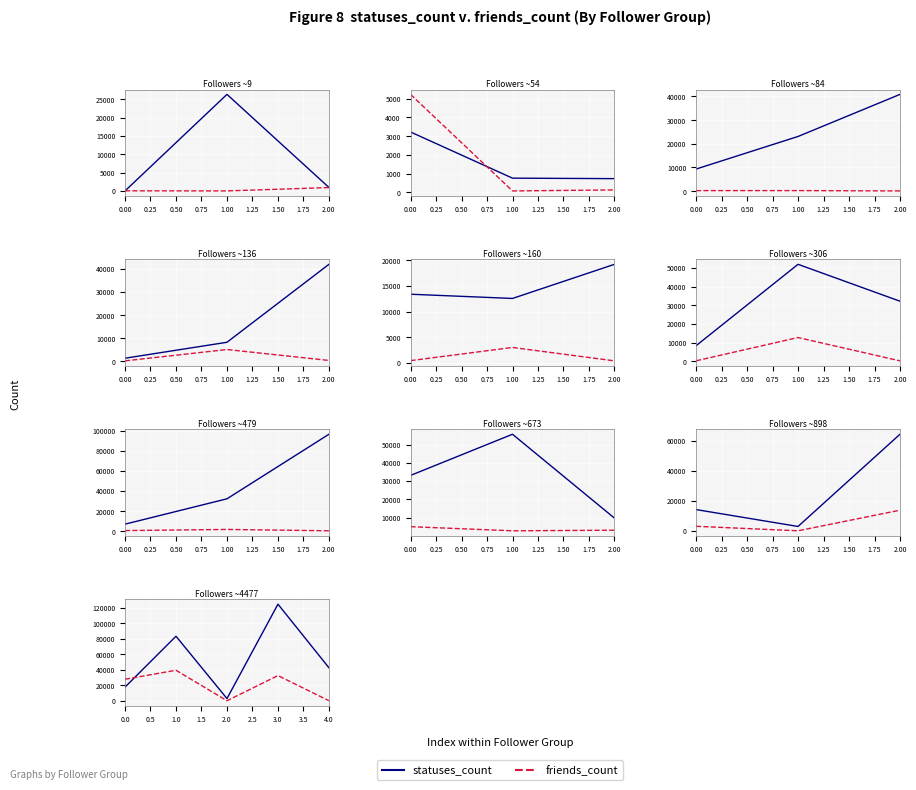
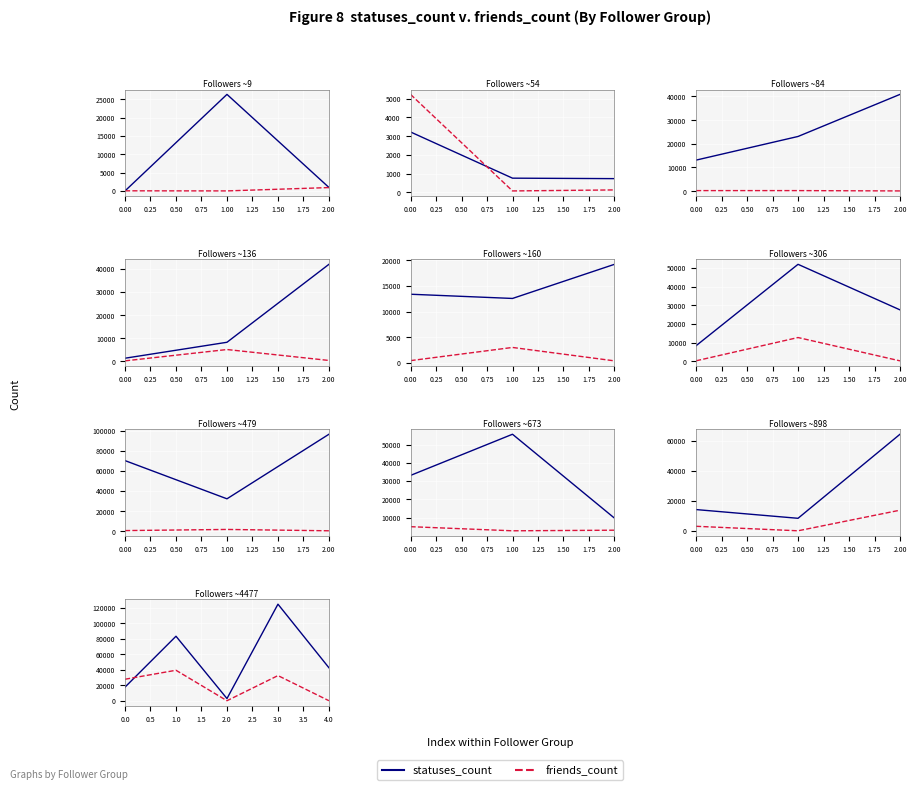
  {
    "Followers ~9": {
      "statuses_count": {
        "1.00": 26000
      },
      "friends_count": {
        "1.00": 0
      }
    },
    "Followers ~54": {
      "statuses_count": {
        "0.00": 3200,
        "1.00": 800,
        "2.00": 700
      },
      "friends_count": {
        "0.00": 5200,
        "1.00": 100,
        "2.00": 100
      }
    },
    "Followers ~84": {
      "statuses_count": {
-       "0.00": 9000,
+       "0.00": 13000,
        "1.00": 23000,
        "2.00": 41000
      },
      "friends_count": {
        "0.00": 0,
        "1.00": 0,
        "2.00": 0
      }
    },
    "Followers ~136": {
      "statuses_count": {
        "0.00": 1000,
        "1.00": 8000,
        "2.00": 42000
      },
      "friends_count": {
        "0.00": 0,
        "1.00": 5000,
        "2.00": 0
      }
    },
    "Followers ~160": {
      "statuses_count": {
        "0.00": 13000,
        "1.00": 13000,
        "2.00": 19000
      },
      "friends_count": {
        "0.00": 0,
        "1.00": 3000,
        "2.00": 0
      }
    },
    "Followers ~306": {
      "statuses_count": {
        "0.00": 8000,
        "1.00": 52000,
-       "2.00": 32000
+       "2.00": 28000
      },
      "friends_count": {
        "0.00": 0,
        "1.00": 13000,
        "2.00": 0
      }
    },
    "Followers ~479": {
      "statuses_count": {
-       "0.00": 7000,
+       "0.00": 70000,
        "1.00": 32000,
        "2.00": 96000
      },
      "friends_count": {
        "0.00": 1000,
        "1.00": 2000,
        "2.00": 0
      }
    },
    "Followers ~673": {
      "statuses_count": {
        "0.00": 33000,
        "1.00": 56000,
        "2.00": 10000
      },
      "friends_count": {
        "0.00": 5000,
        "1.00": 3000,
        "2.00": 3000
      }
    },
    "Followers ~898": {
      "statuses_count": {
        "0.00": 14000,
-       "1.00": 3000,
+       "1.00": 8000,
        "2.00": 64000
      },
      "friends_count": {
        "0.00": 3000,
        "1.00": 0,
        "2.00": 14000
      }
    },
    "Followers ~4477": {
      "statuses_count": {
        "0.0": 20000,
        "1.0": 80000,
        "3.0": 130000,
        "4.0": 40000
      },
      "friends_count": {
        "0.0": 30000,
        "1.0": 40000,
        "3.0": 30000,
        "4.0": 0
      }
    }
  }
